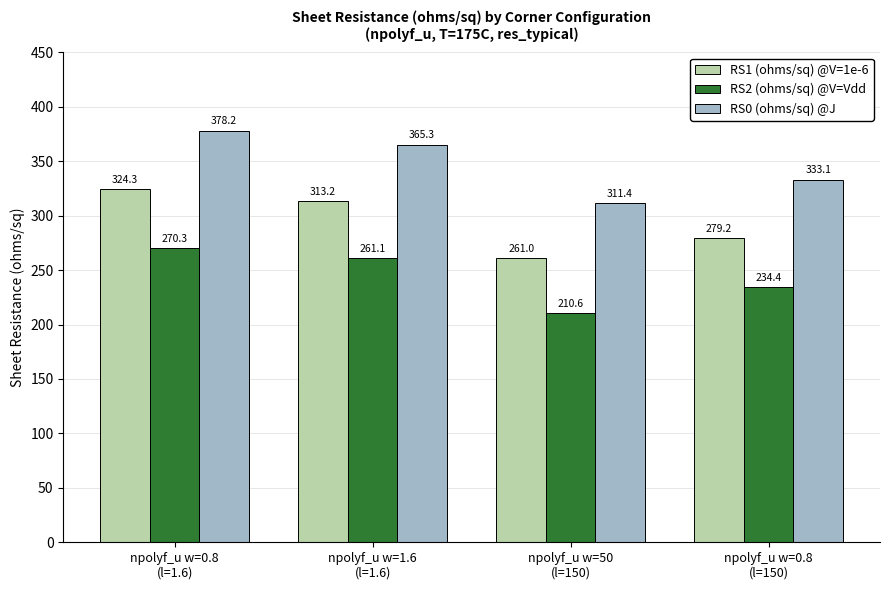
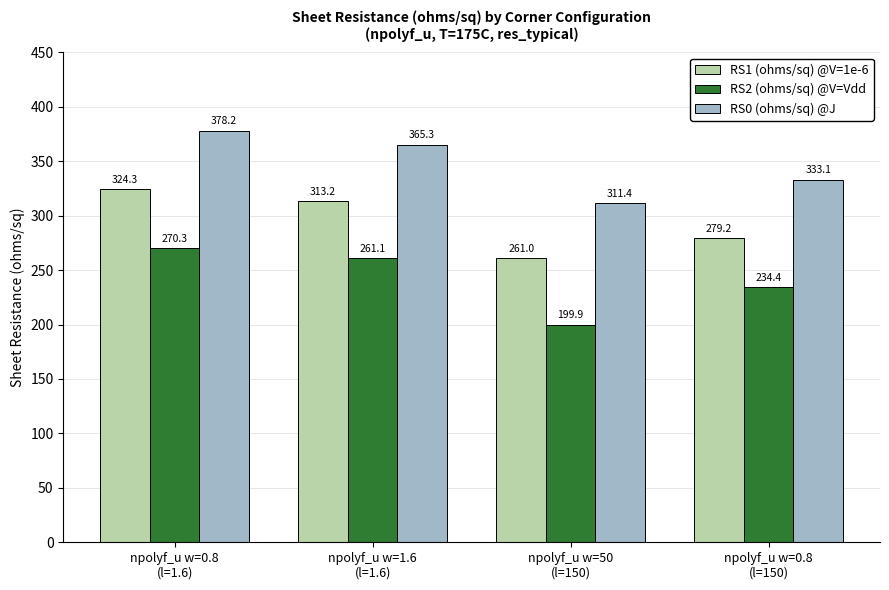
  {
    "RS2 (ohms/sq) @V=Vdd": {
      "npolyf_u w=0.8 (l=1.6)": 270.3,
      "npolyf_u w=1.6 (l=1.6)": 261.1,
-     "npolyf_u w=50 (l=150)": 210.6,
+     "npolyf_u w=50 (l=150)": 199.9,
      "npolyf_u w=0.8 (l=150)": 234.4
    }
  }
